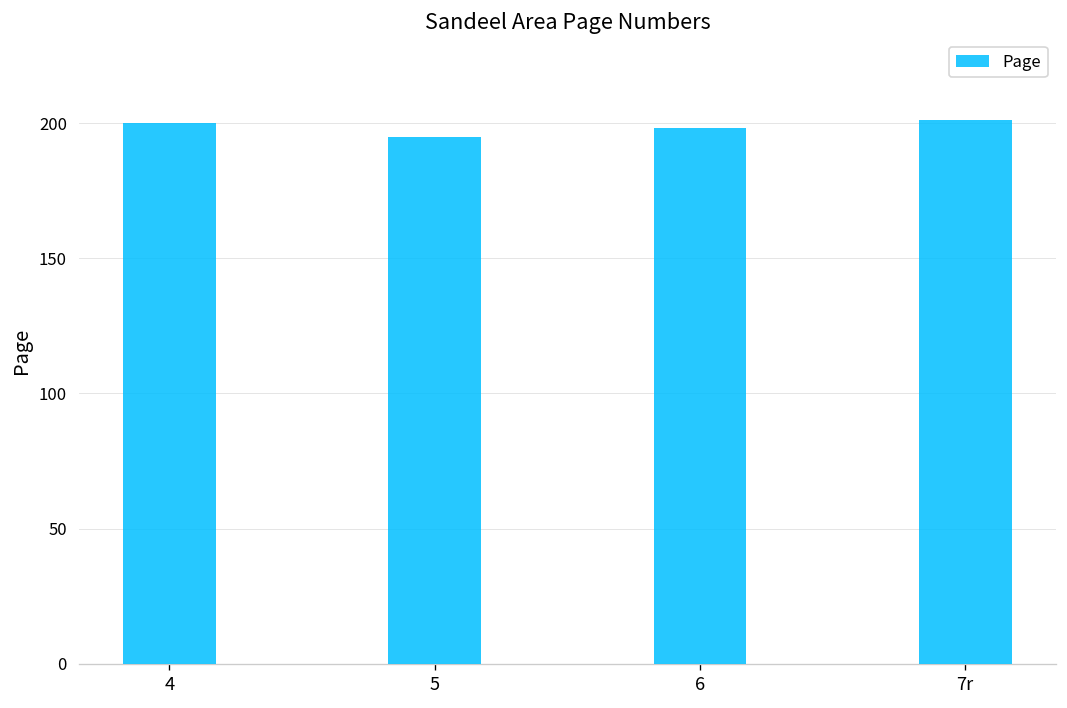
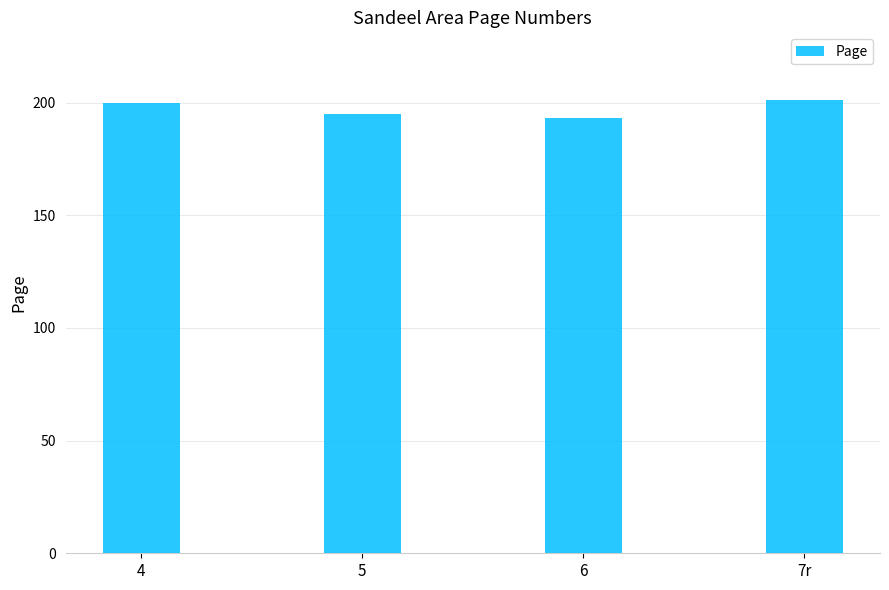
  {
    "4": 200,
    "5": 195,
-   "6": 198,
+   "6": 193,
    "7r": 201
  }
